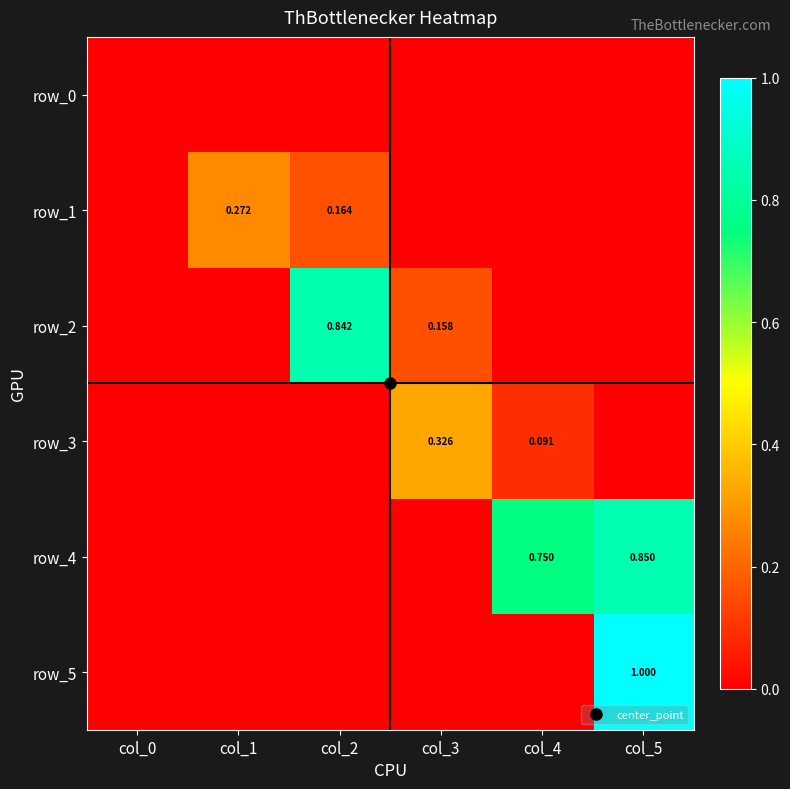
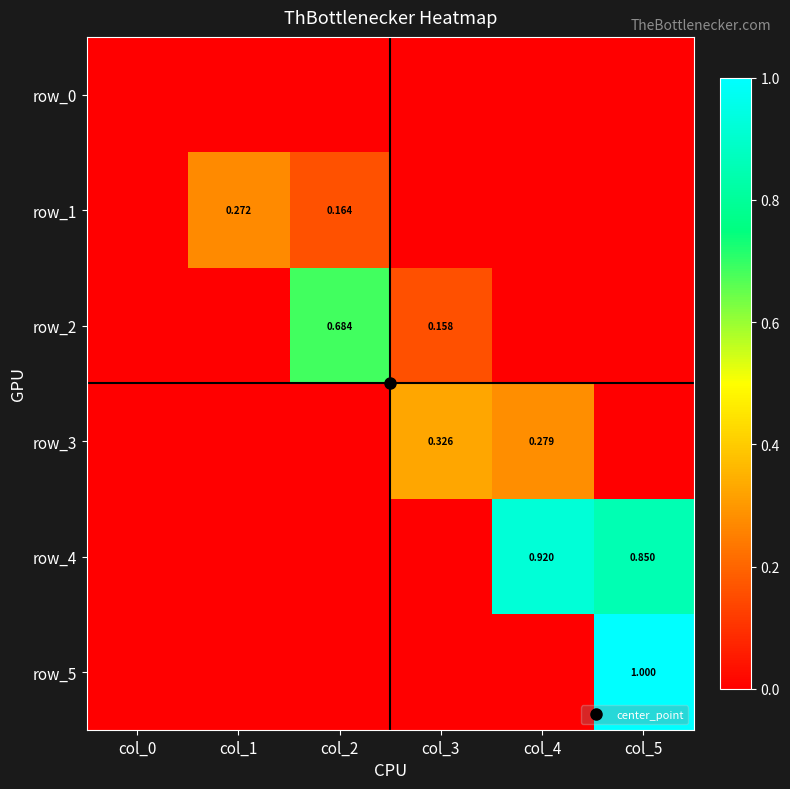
  {
    "row_1": {
      "col_1": 0.272,
      "col_2": 0.164
    },
    "row_2": {
-     "col_2": 0.842,
+     "col_2": 0.684,
      "col_3": 0.158
    },
    "row_3": {
      "col_3": 0.326,
-     "col_4": 0.091
+     "col_4": 0.279
    },
    "row_4": {
-     "col_4": 0.750,
+     "col_4": 0.920,
      "col_5": 0.850
    },
    "row_5": {
      "col_5": 1.000
    }
  }
